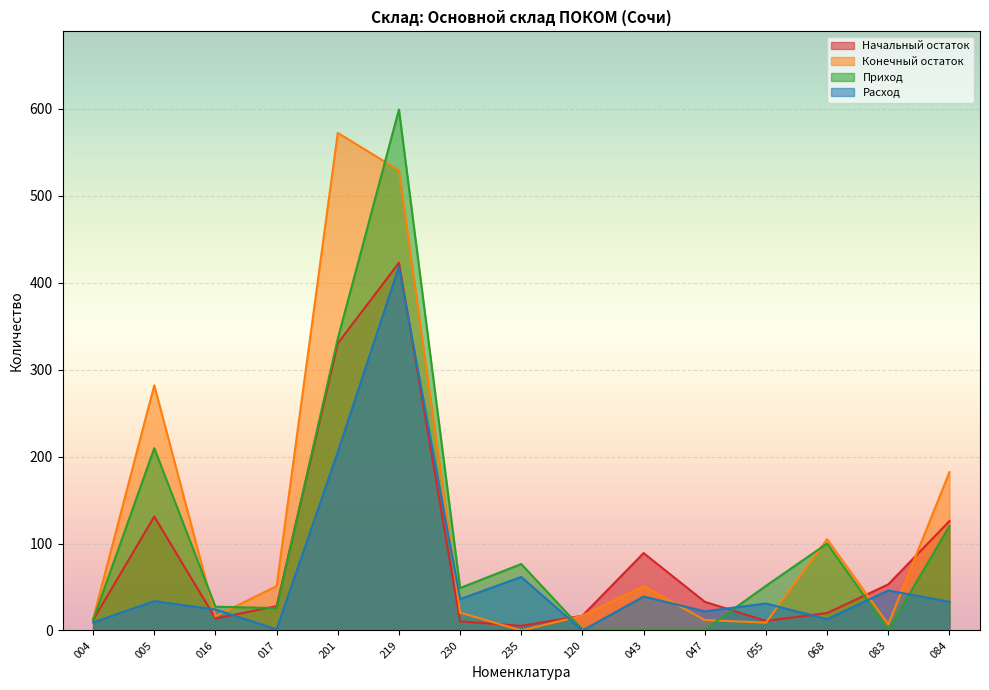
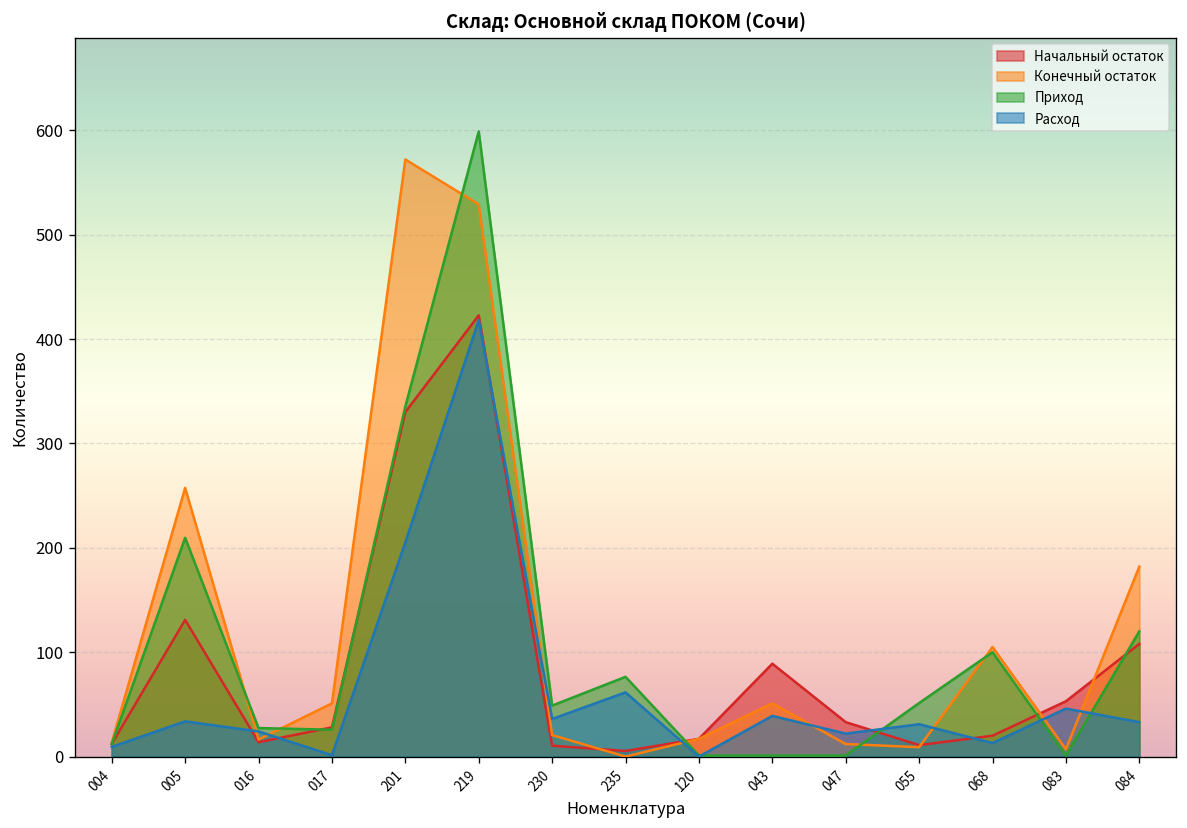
  {
    "Начальный остаток": {
      "005": 130,
      "201": 330,
      "219": 420,
      "230": 10,
      "235": 10,
      "043": 90,
      "047": 30,
      "068": 20,
      "083": 50,
-     "084": 130
+     "084": 110
    },
    "Конечный остаток": {
-     "005": 280,
+     "005": 260,
      "017": 50,
      "201": 570,
      "219": 530,
      "230": 20,
      "235": 0,
      "043": 50,
      "047": 10,
      "068": 110,
      "083": 10,
      "084": 180
    },
    "Приход": {
      "005": 210,
      "016": 30,
      "201": 340,
      "219": 600,
      "230": 50,
      "235": 80,
      "043": 0,
      "047": 0,
      "055": 50,
      "068": 100,
      "083": 0,
      "084": 120
    },
    "Расход": {
      "005": 30,
      "016": 20,
      "017": 0,
      "201": 210,
      "219": 420,
      "230": 40,
      "235": 60,
      "043": 40,
      "047": 20,
      "055": 30,
      "068": 10,
      "083": 50,
      "084": 30
    }
  }
